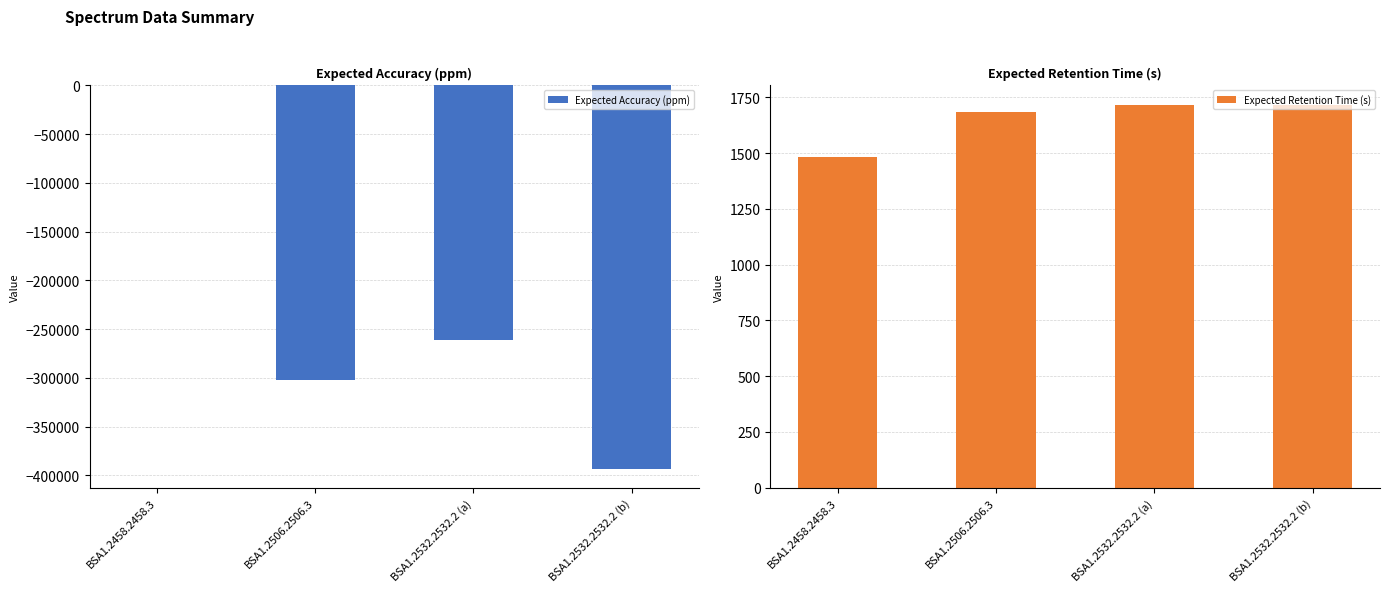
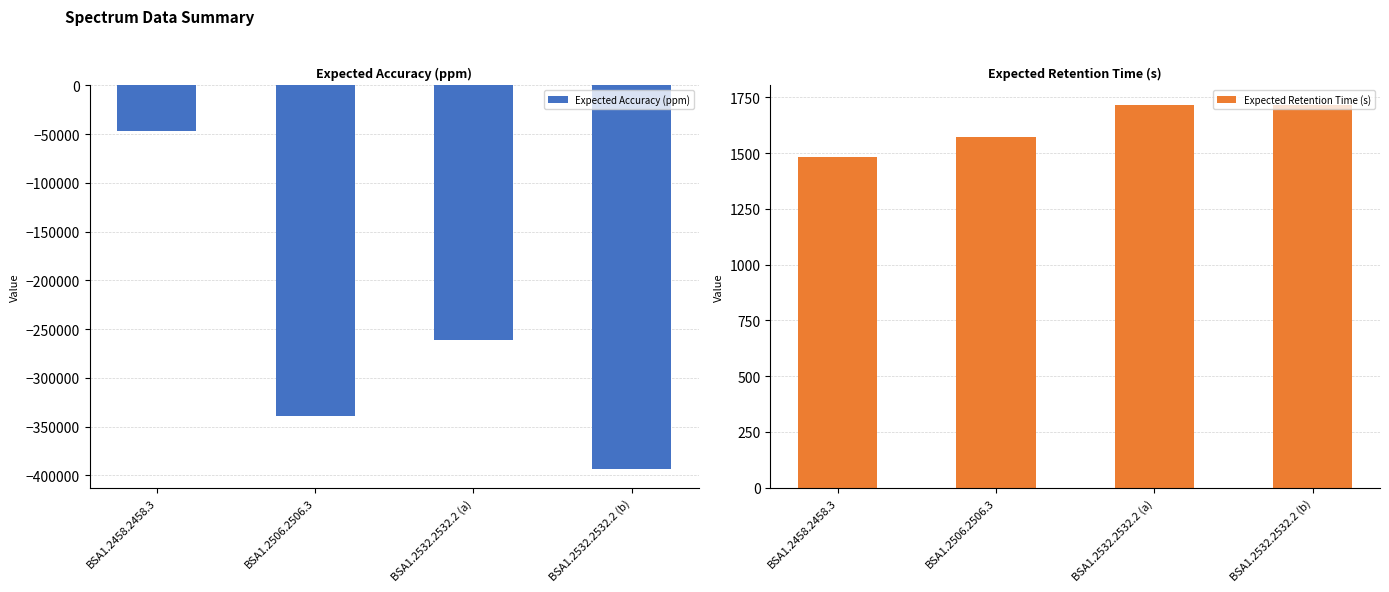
  {
    "Expected Accuracy (ppm)": {
-     "BSA1.2458.2458.3": 0,
-     "BSA1.2506.2506.3": -300000,
+     "BSA1.2458.2458.3": -50000,
+     "BSA1.2506.2506.3": -340000,
      "BSA1.2532.2532.2 (a)": -260000,
      "BSA1.2532.2532.2 (b)": -390000
    },
    "Expected Retention Time (s)": {
      "BSA1.2458.2458.3": 1480,
-     "BSA1.2506.2506.3": 1680,
+     "BSA1.2506.2506.3": 1570,
      "BSA1.2532.2532.2 (a)": 1720
    }
  }
